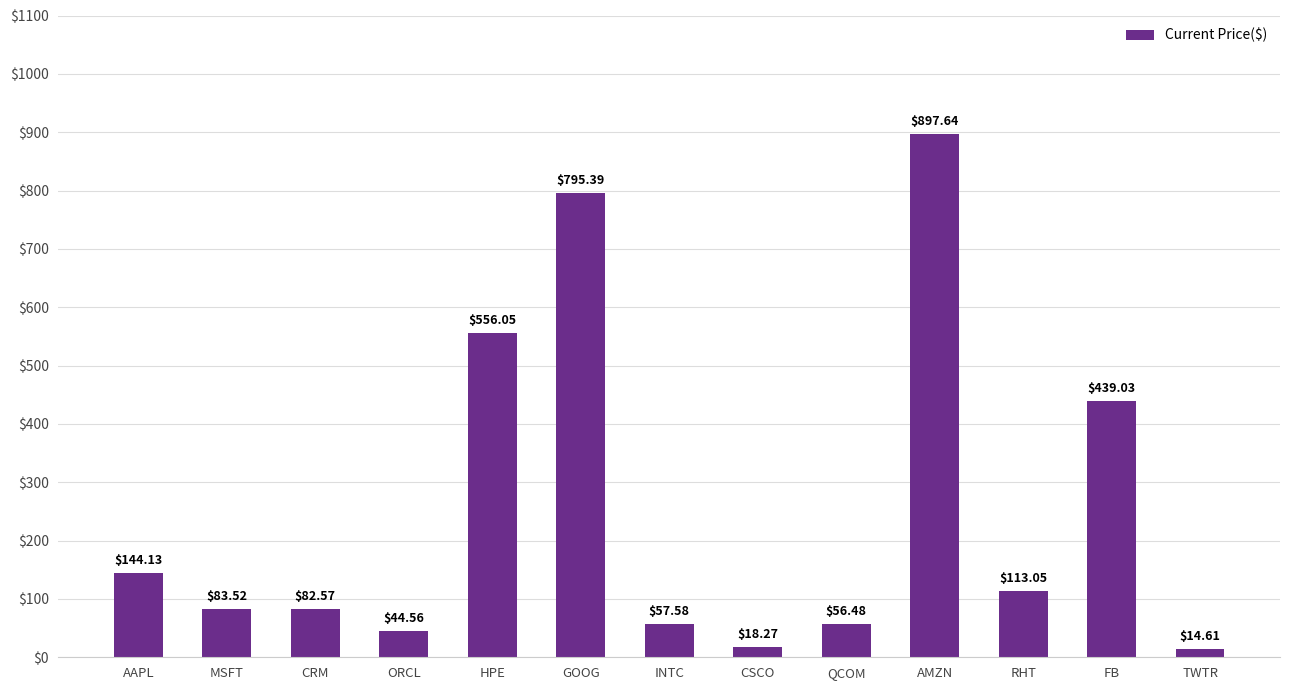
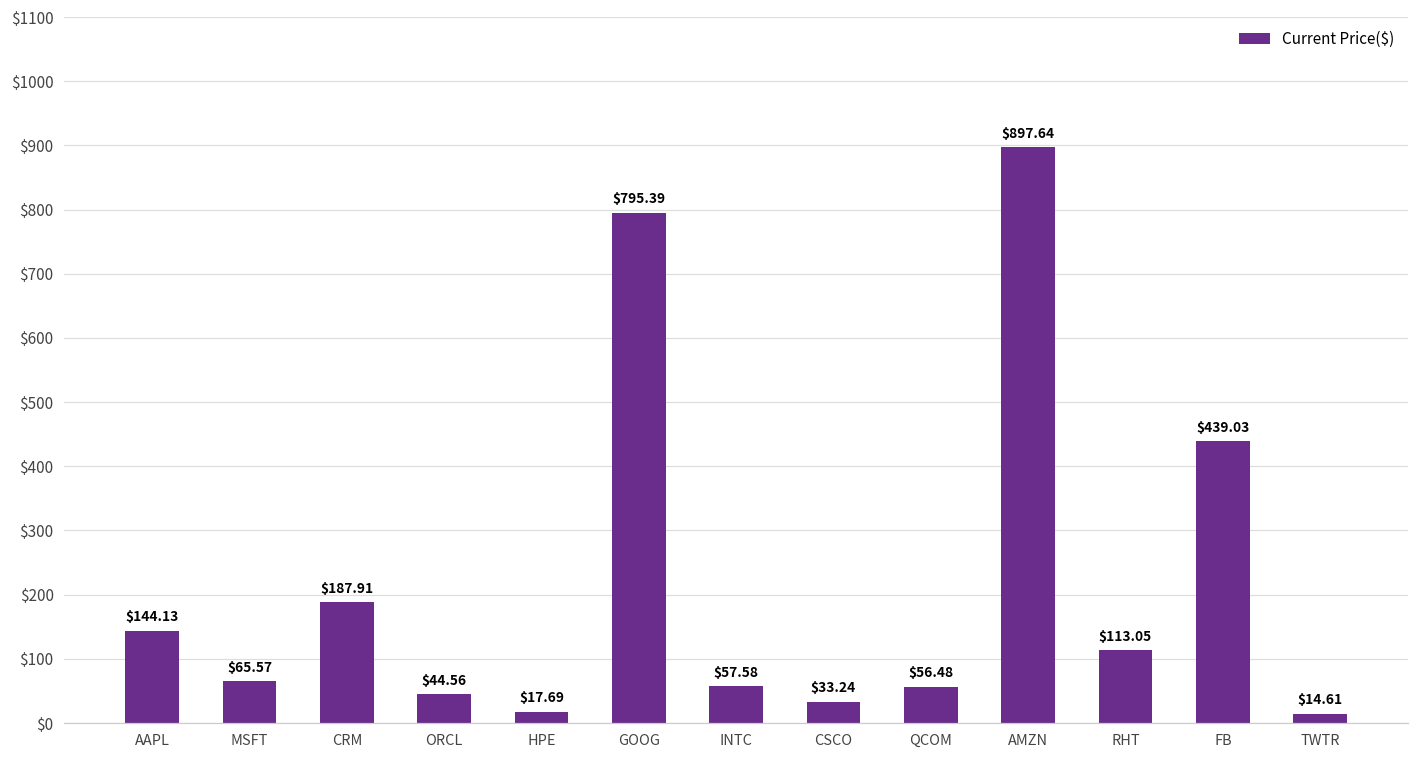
  {
    "AAPL": "$144.13",
-   "MSFT": "$83.52",
-   "CRM": "$82.57",
+   "MSFT": "$65.57",
+   "CRM": "$187.91",
    "ORCL": "$44.56",
-   "HPE": "$556.05",
+   "HPE": "$17.69",
    "GOOG": "$795.39",
    "INTC": "$57.58",
-   "CSCO": "$18.27",
+   "CSCO": "$33.24",
    "QCOM": "$56.48",
    "AMZN": "$897.64",
    "RHT": "$113.05",
    "FB": "$439.03",
    "TWTR": "$14.61"
  }
